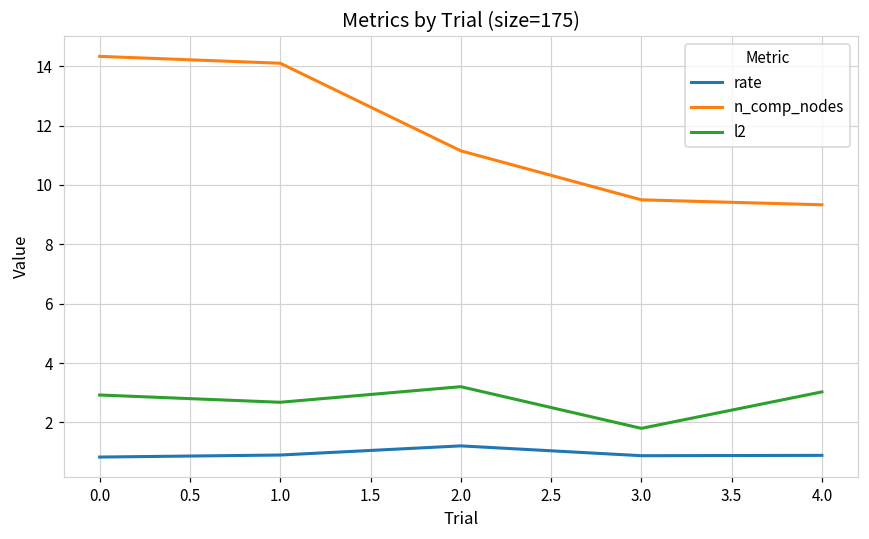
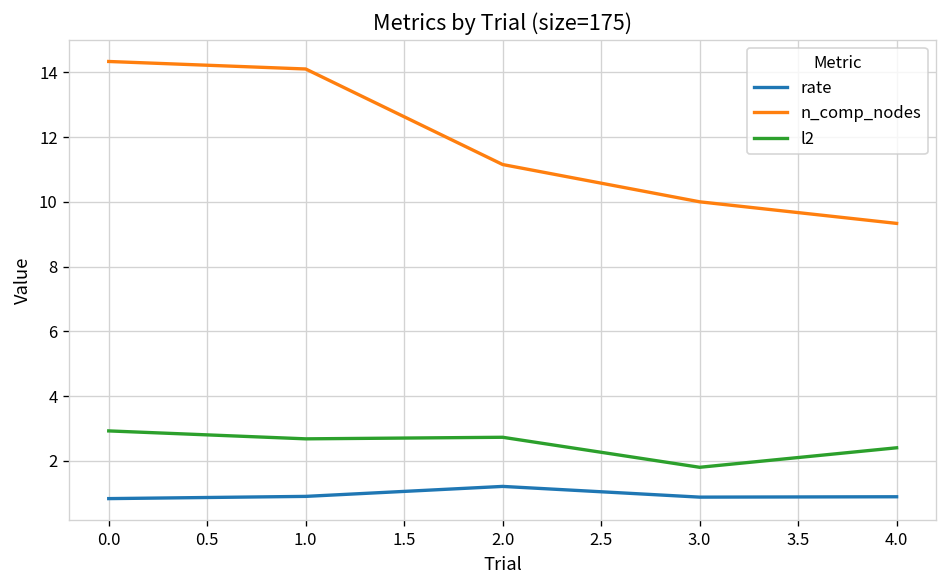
  {
    "rate": {
      "0.0": 0.8,
      "1.0": 0.9,
      "2.0": 1.2,
      "3.0": 0.9,
      "4.0": 0.9
    },
    "n_comp_nodes": {
      "0.0": 14.3,
      "1.0": 14.1,
      "2.0": 11.2,
-     "3.0": 9.5,
+     "3.0": 10.0,
      "4.0": 9.3
    },
    "l2": {
      "0.0": 2.9,
      "1.0": 2.7,
-     "2.0": 3.2,
+     "2.0": 2.7,
      "3.0": 1.8,
-     "4.0": 3.0
+     "4.0": 2.4
    }
  }
